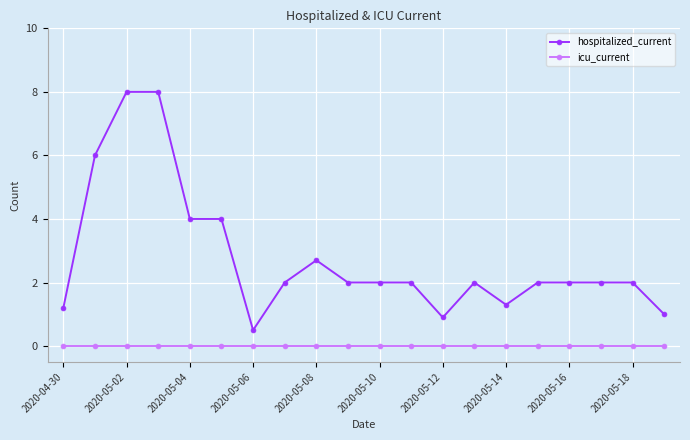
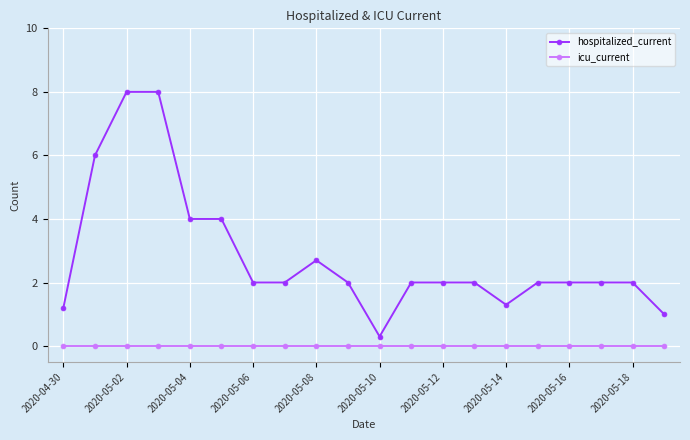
  {
    "hospitalized_current": {
      "2020-04-30": 1.2,
      "2020-05-02": 8.0,
      "2020-05-04": 4.0,
-     "2020-05-06": 0.5,
+     "2020-05-06": 2.0,
      "2020-05-08": 2.7,
-     "2020-05-10": 2.0,
-     "2020-05-12": 0.9,
+     "2020-05-10": 0.3,
+     "2020-05-12": 2.0,
      "2020-05-14": 1.3,
      "2020-05-16": 2.0,
      "2020-05-18": 2.0
    },
    "icu_current": {
      "2020-04-30": 0.0,
      "2020-05-02": 0.0,
      "2020-05-04": 0.0,
      "2020-05-06": 0.0,
      "2020-05-08": 0.0,
      "2020-05-10": 0.0,
      "2020-05-12": 0.0,
      "2020-05-14": 0.0,
      "2020-05-16": 0.0,
      "2020-05-18": 0.0
    }
  }
